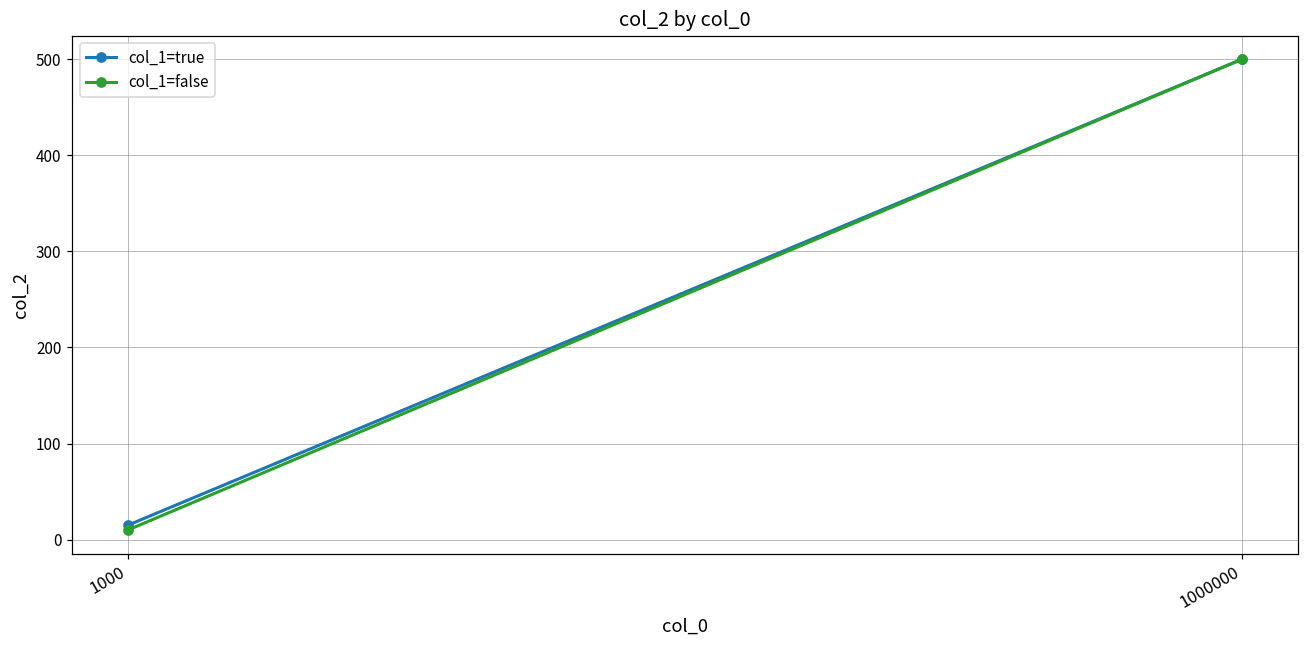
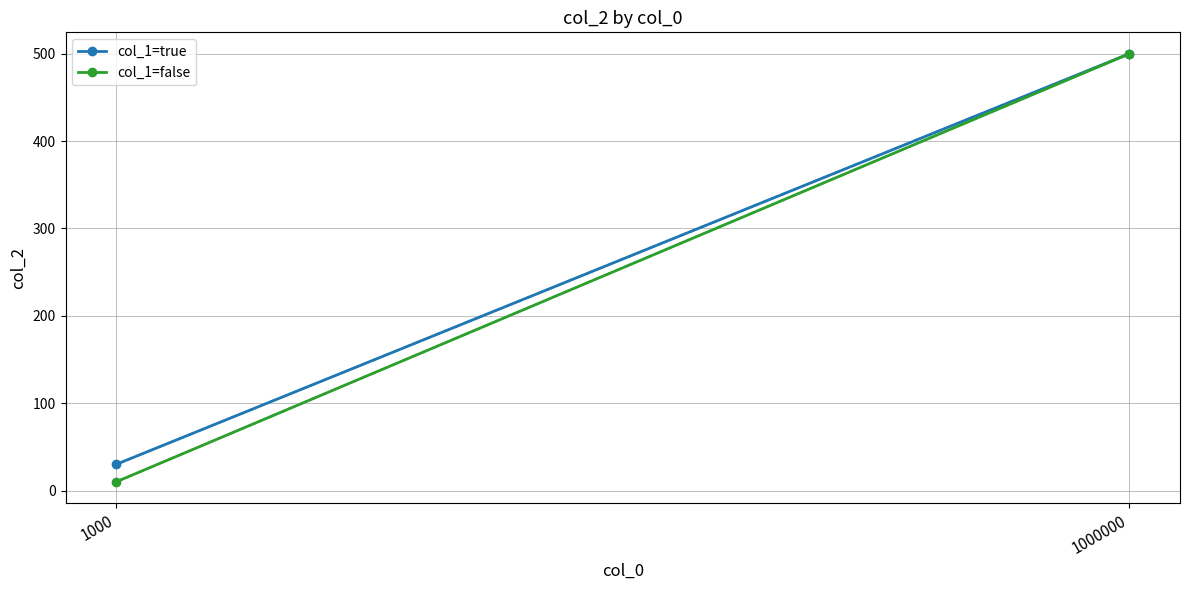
  {
    "col_1=true": {
-     "1000": 20
+     "1000": 30
    },
    "col_1=false": {
      "1000": 10
    }
  }
